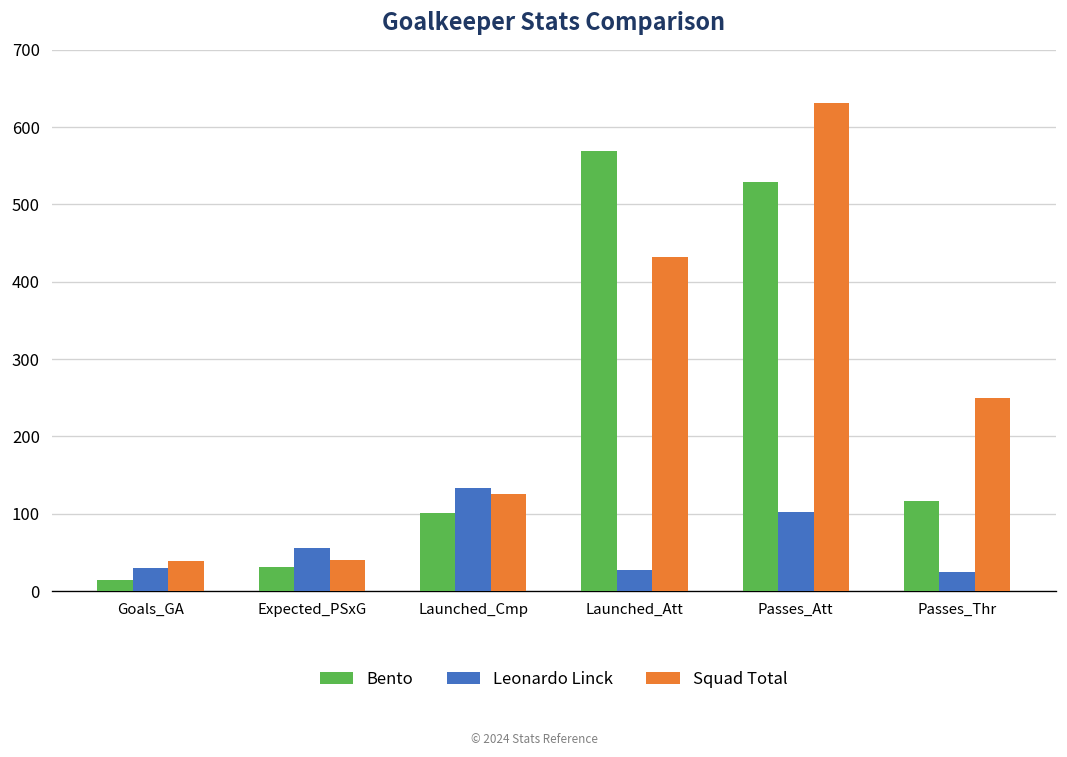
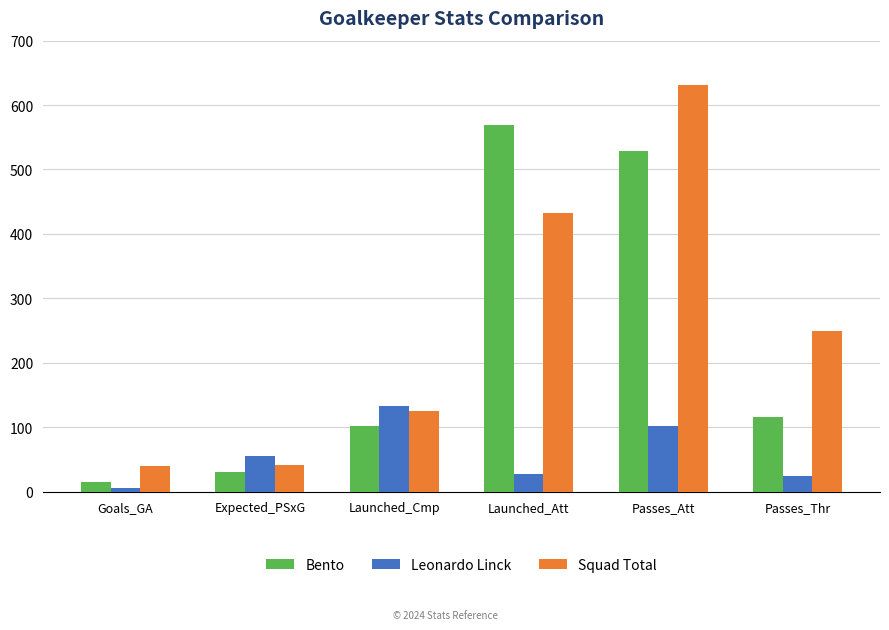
  {
    "Bento": {
      "Goals_GA": 10,
      "Expected_PSxG": 30,
      "Launched_Cmp": 100,
      "Launched_Att": 570,
      "Passes_Att": 530,
      "Passes_Thr": 120
    },
    "Leonardo Linck": {
-     "Goals_GA": 30,
+     "Goals_GA": 10,
      "Expected_PSxG": 60,
      "Launched_Cmp": 130,
      "Launched_Att": 30,
      "Passes_Att": 100,
      "Passes_Thr": 20
    },
    "Squad Total": {
      "Goals_GA": 40,
      "Expected_PSxG": 40,
      "Launched_Cmp": 130,
      "Launched_Att": 430,
      "Passes_Att": 630,
      "Passes_Thr": 250
    }
  }
